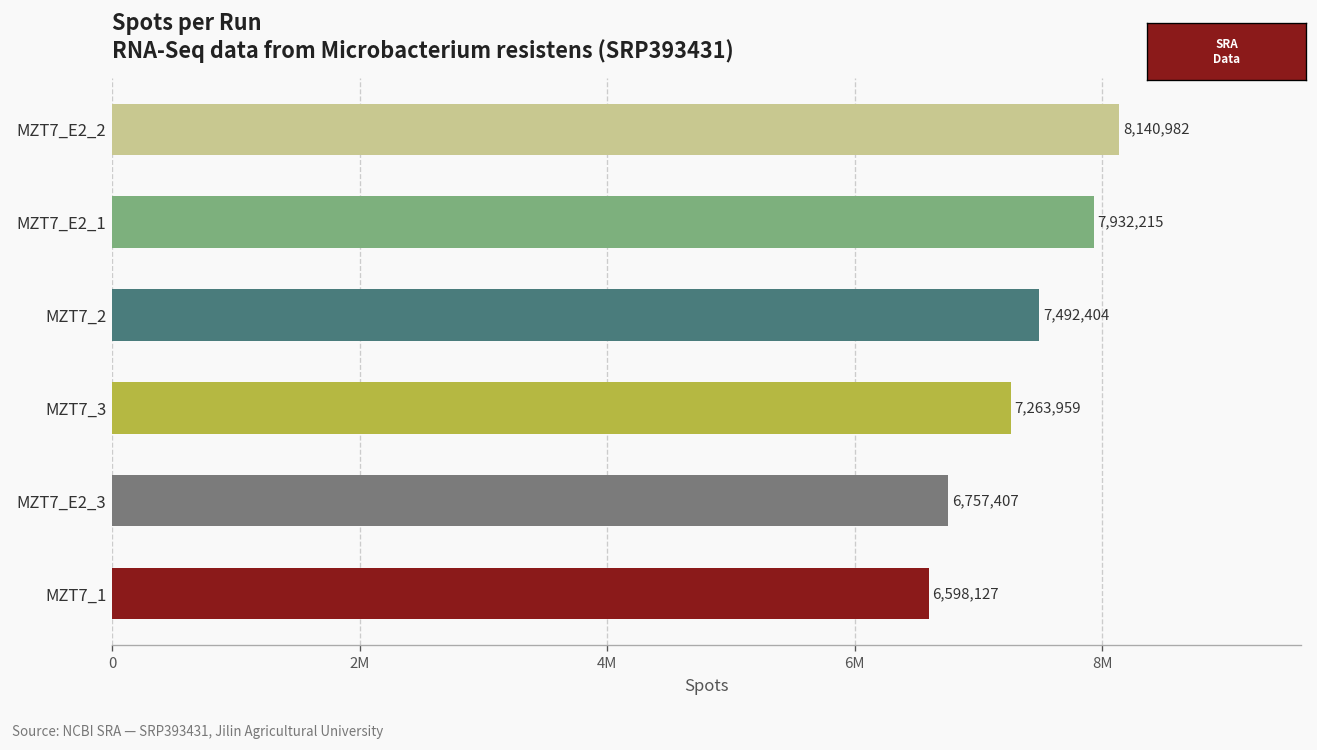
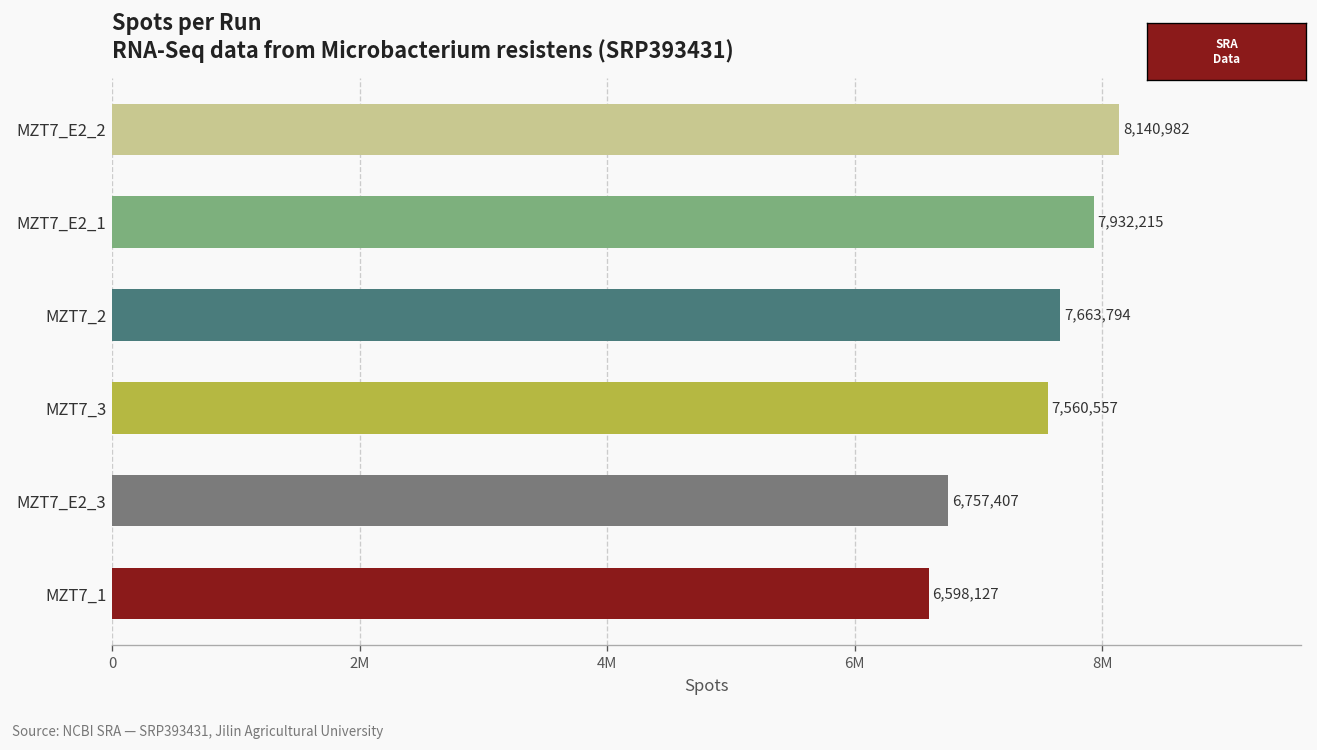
  {
    "MZT7_E2_2": "8,140,982",
    "MZT7_E2_1": "7,932,215",
-   "MZT7_2": "7,492,404",
-   "MZT7_3": "7,263,959",
+   "MZT7_2": "7,663,794",
+   "MZT7_3": "7,560,557",
    "MZT7_E2_3": "6,757,407",
    "MZT7_1": "6,598,127"
  }
